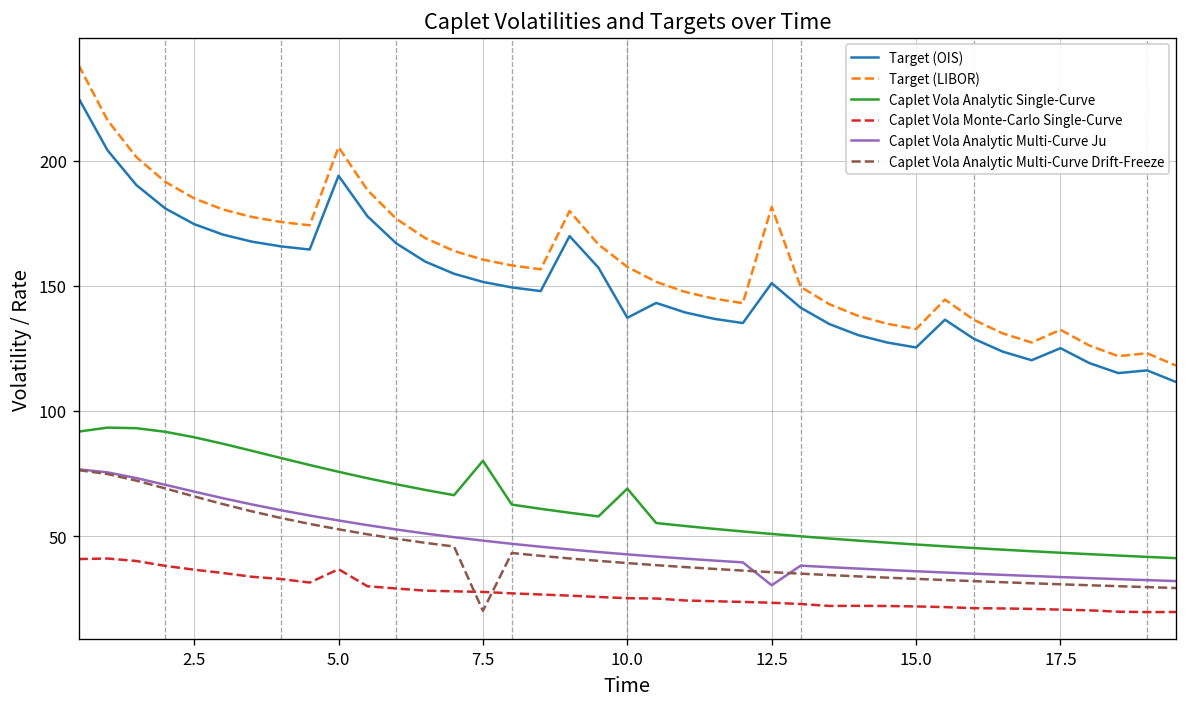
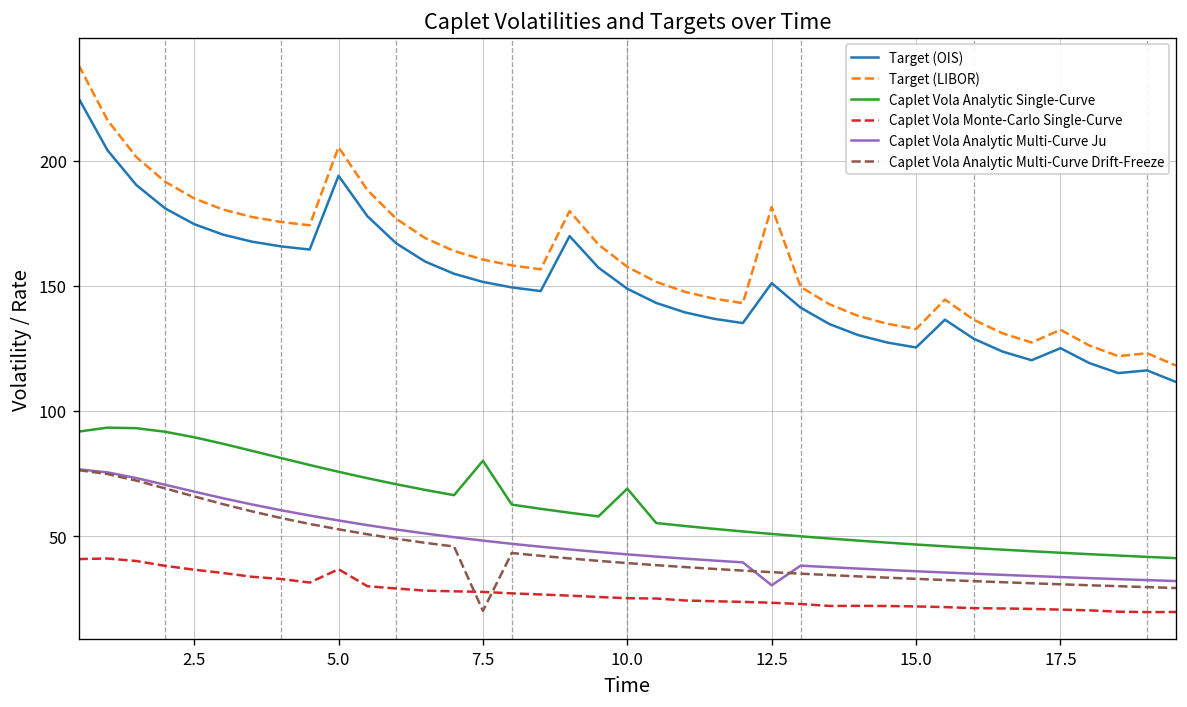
  {
    "Target (OIS)": {
      "2.5": 175,
      "5.0": 194,
      "7.5": 152,
-     "10.0": 137,
+     "10.0": 149,
      "12.5": 151,
      "15.0": 125,
      "17.5": 125
    },
    "Target (LIBOR)": {
      "2.5": 185,
      "5.0": 205,
      "7.5": 160,
      "10.0": 158,
      "12.5": 182,
      "15.0": 133,
      "17.5": 132
    },
    "Caplet Vola Analytic Single-Curve": {
      "2.5": 90,
      "5.0": 76,
      "7.5": 80,
      "10.0": 69,
      "12.5": 51,
      "15.0": 47,
      "17.5": 43
    },
    "Caplet Vola Monte-Carlo Single-Curve": {
      "2.5": 37,
      "5.0": 37,
      "7.5": 28,
      "10.0": 25,
      "12.5": 23,
      "15.0": 22,
      "17.5": 21
    },
    "Caplet Vola Analytic Multi-Curve Ju": {
      "2.5": 68,
      "5.0": 56,
      "7.5": 48,
      "10.0": 43,
      "12.5": 30,
      "15.0": 36,
      "17.5": 34
    },
    "Caplet Vola Analytic Multi-Curve Drift-Freeze": {
      "2.5": 66,
      "5.0": 53,
      "7.5": 20,
      "10.0": 39,
      "12.5": 36,
      "15.0": 33,
      "17.5": 31
    }
  }
